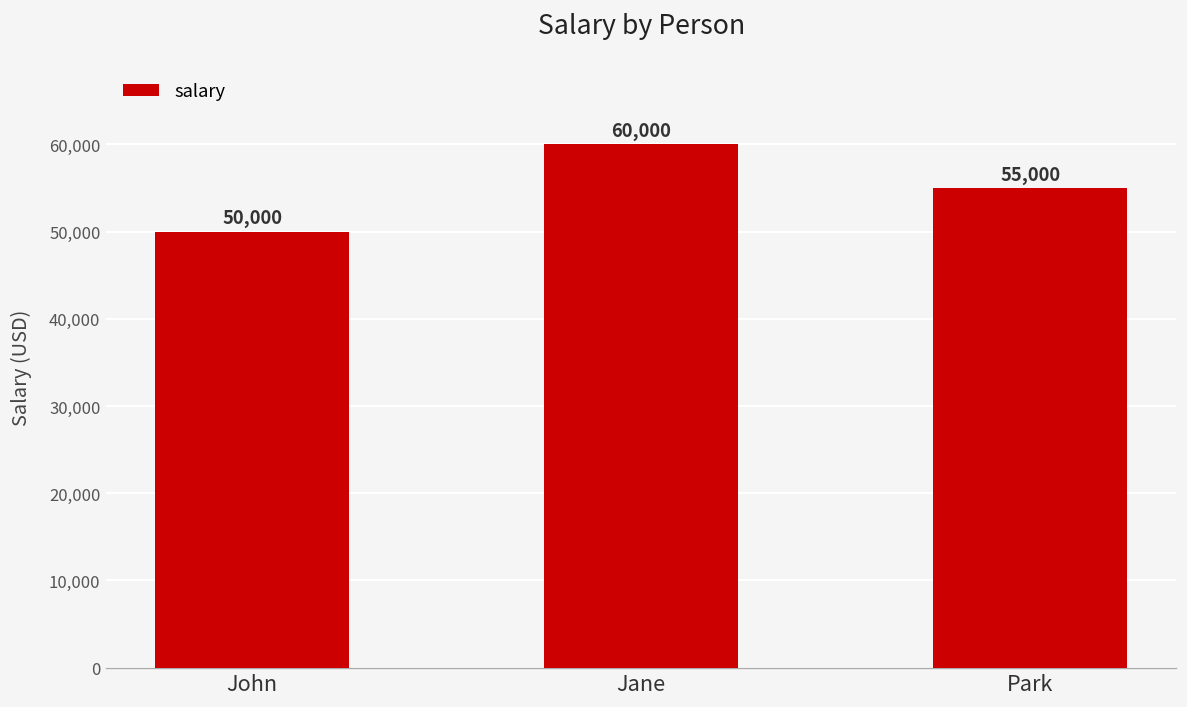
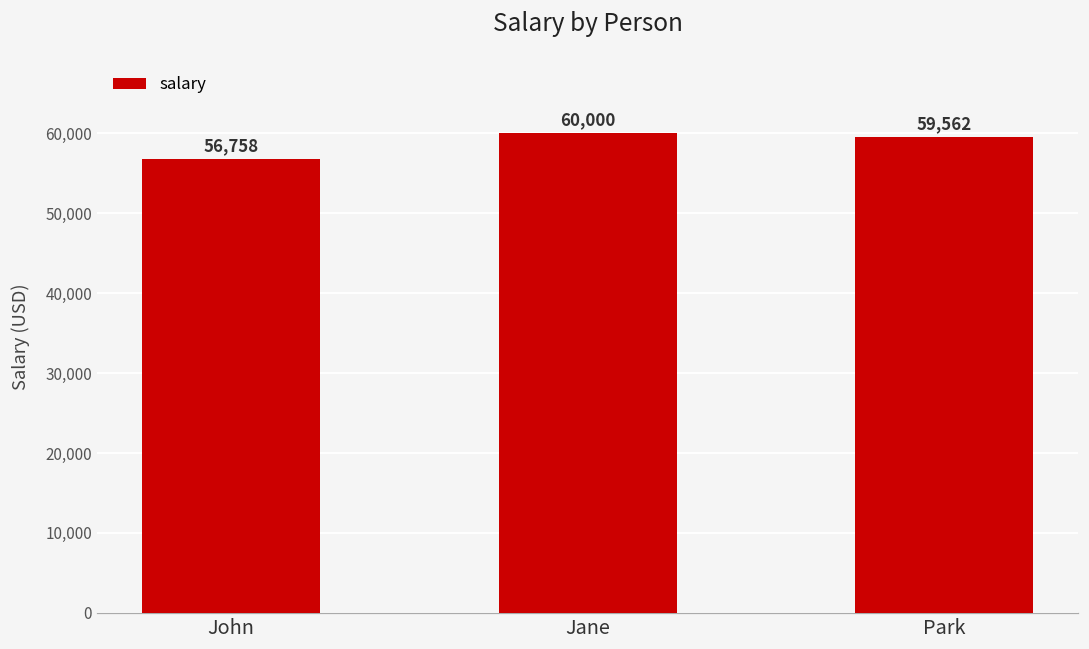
  {
-   "John": "50,000",
+   "John": "56,758",
    "Jane": "60,000",
-   "Park": "55,000"
+   "Park": "59,562"
  }
